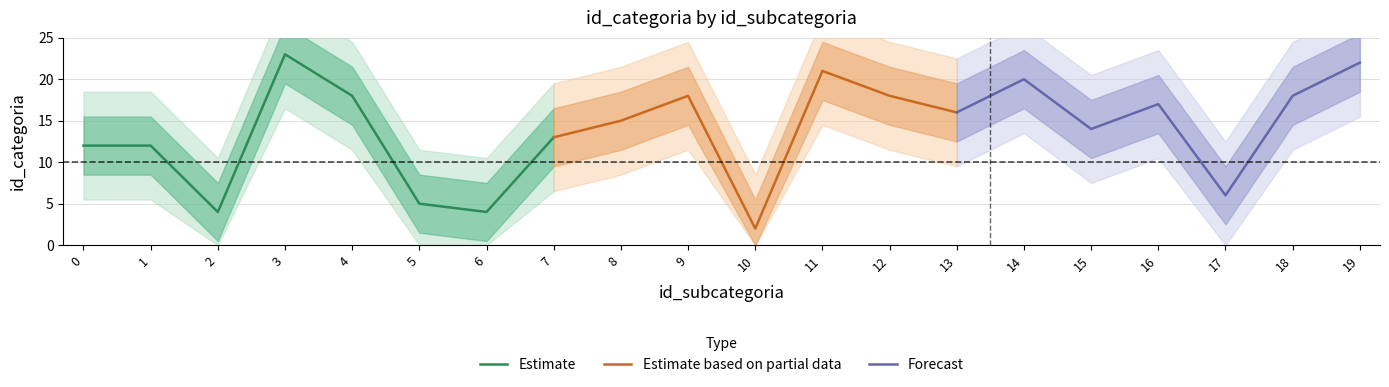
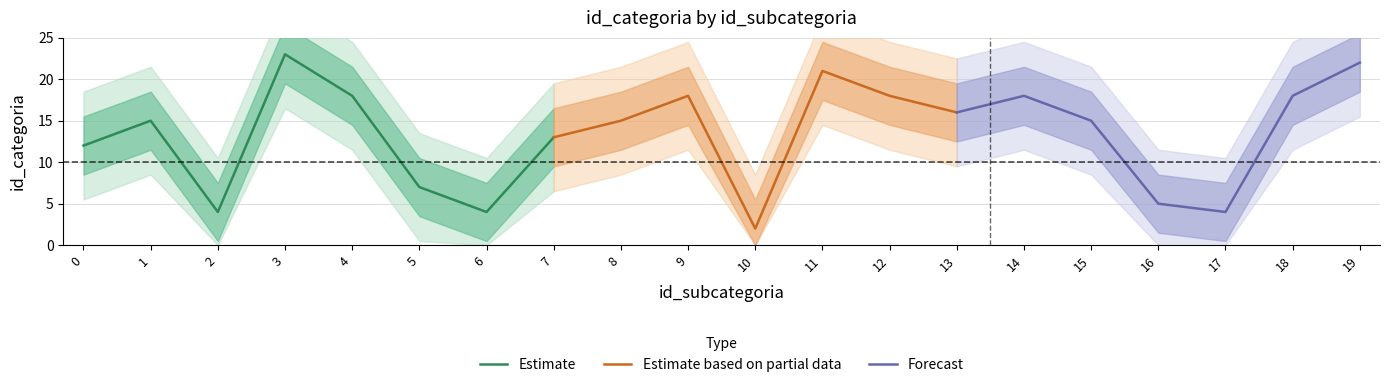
  {
    "Estimate": {
      "0": 12,
-     "1": 12,
+     "1": 15,
      "2": 4,
      "3": 23,
      "4": 18,
-     "5": 5,
+     "5": 7,
      "6": 4
    },
    "Estimate based on partial data": {
      "8": 15,
      "9": 18,
      "10": 2,
      "11": 21,
      "12": 18
    },
    "Forecast": {
-     "14": 20,
-     "15": 14,
-     "16": 17,
-     "17": 6,
+     "14": 18,
+     "15": 15,
+     "16": 5,
+     "17": 4,
      "18": 18,
      "19": 22
    }
  }
